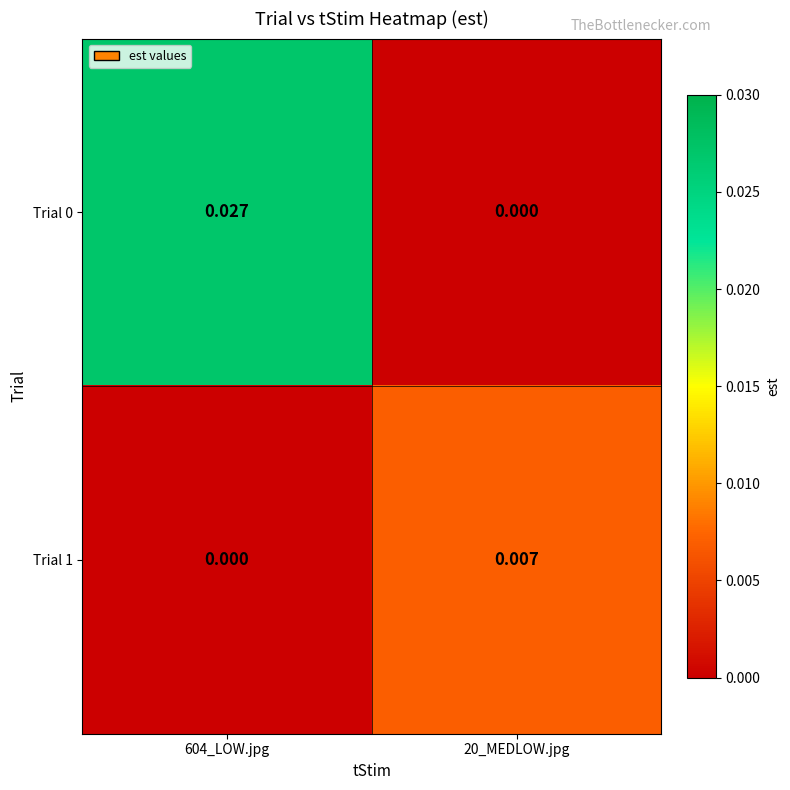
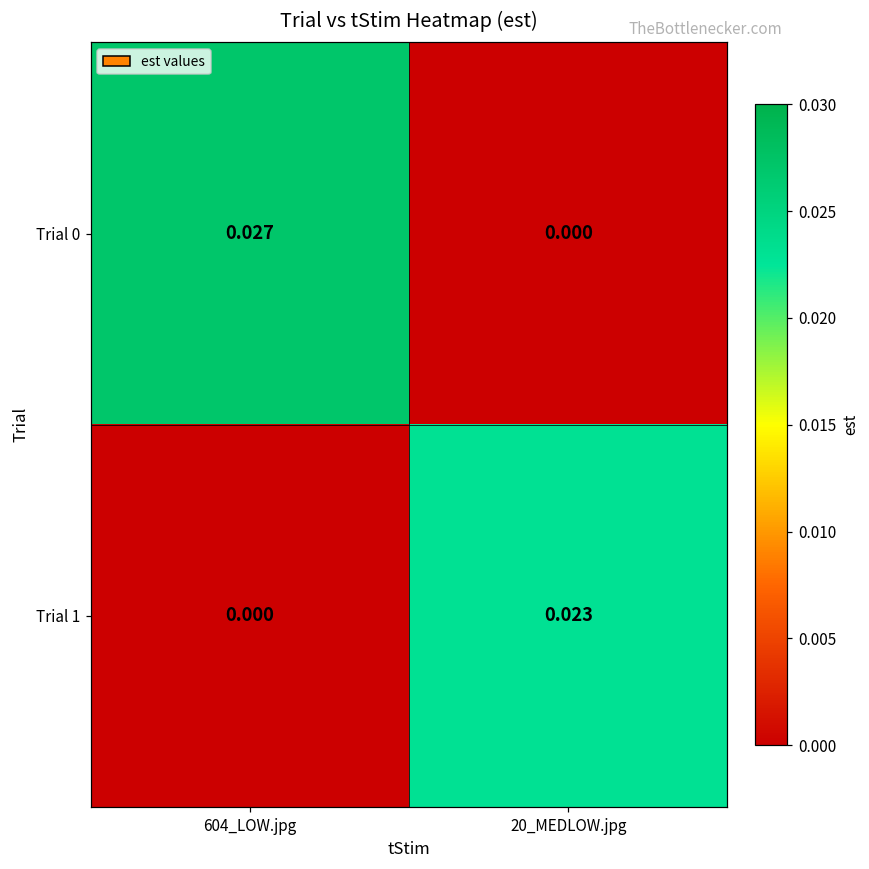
  {
    "Trial 0": {
      "604_LOW.jpg": 0.027,
      "20_MEDLOW.jpg": 0.000
    },
    "Trial 1": {
      "604_LOW.jpg": 0.000,
-     "20_MEDLOW.jpg": 0.007
+     "20_MEDLOW.jpg": 0.023
    }
  }
